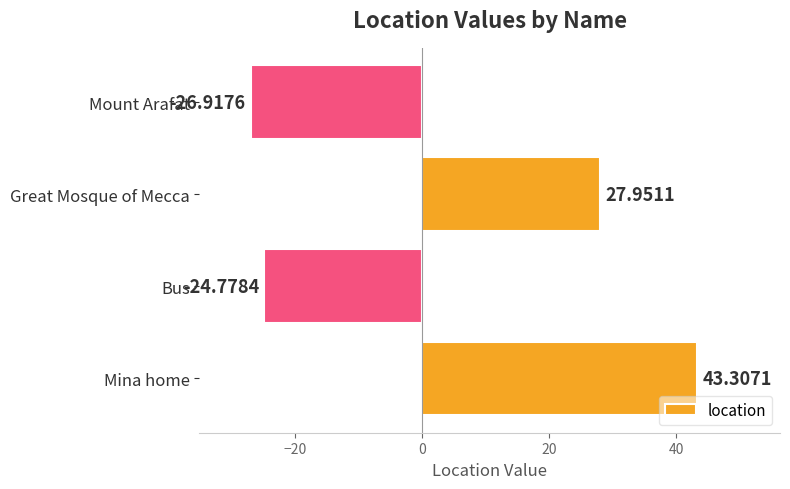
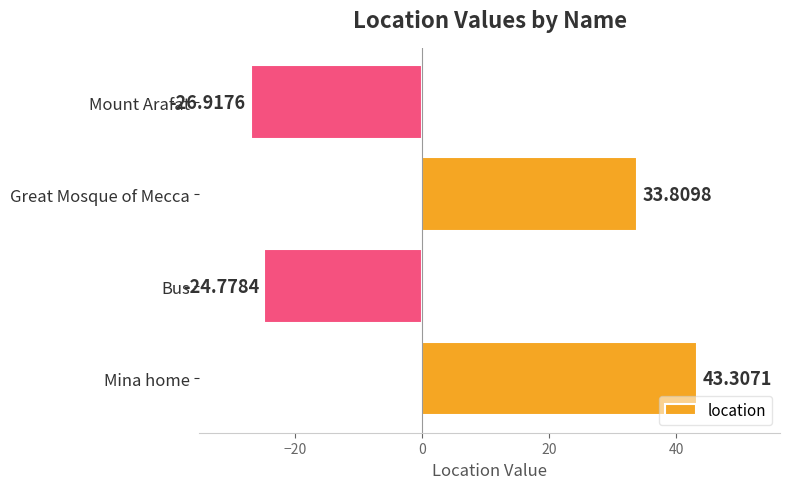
  {
    "Mount Arafat": -26.9176,
-   "Great Mosque of Mecca": 27.9511,
+   "Great Mosque of Mecca": 33.8098,
    "Bus": -24.7784,
    "Mina home": 43.3071
  }
